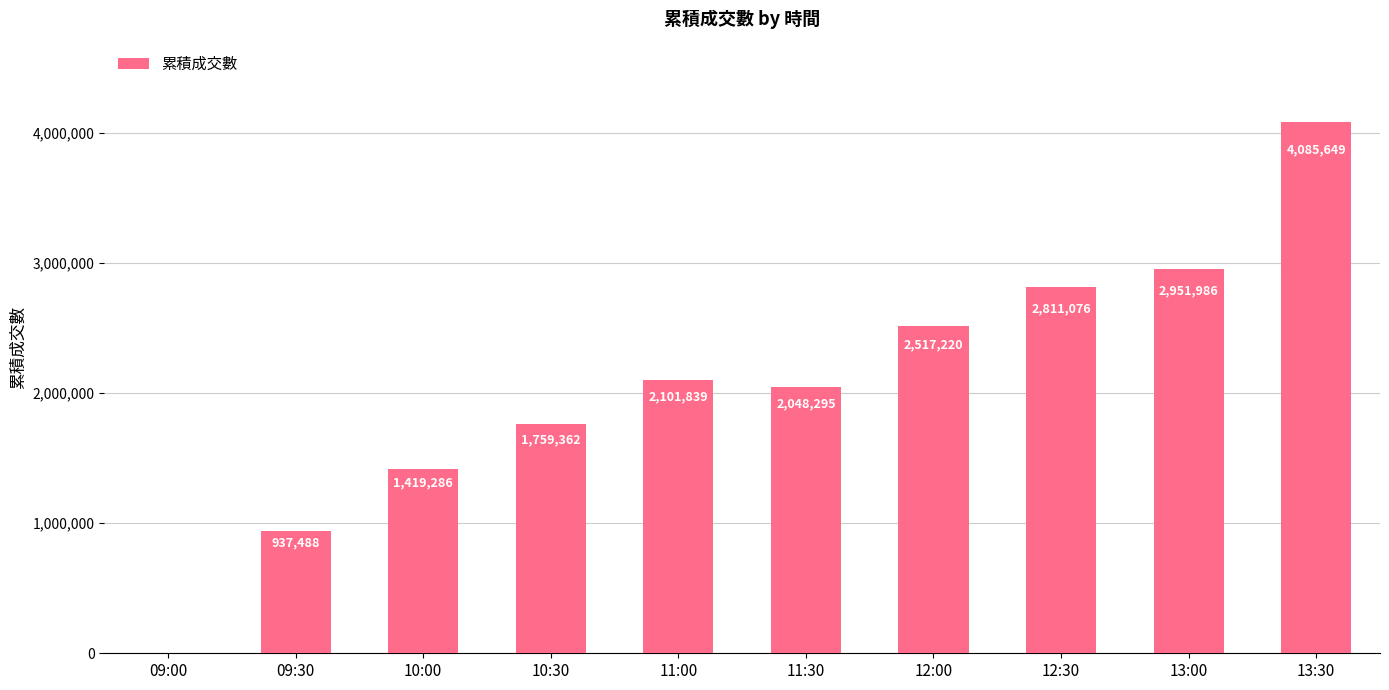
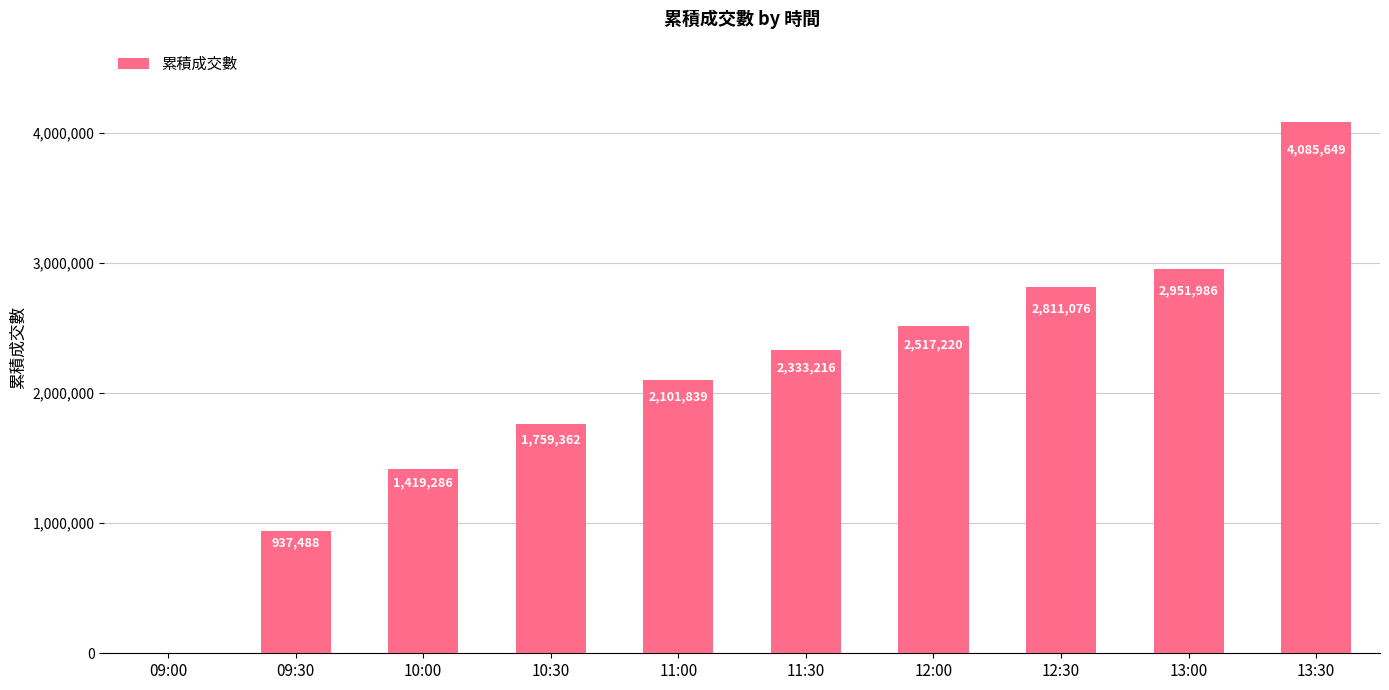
  {
    "09:30": "937,488",
    "10:00": "1,419,286",
    "10:30": "1,759,362",
    "11:00": "2,101,839",
-   "11:30": "2,048,295",
+   "11:30": "2,333,216",
    "12:00": "2,517,220",
    "12:30": "2,811,076",
    "13:00": "2,951,986",
    "13:30": "4,085,649"
  }
